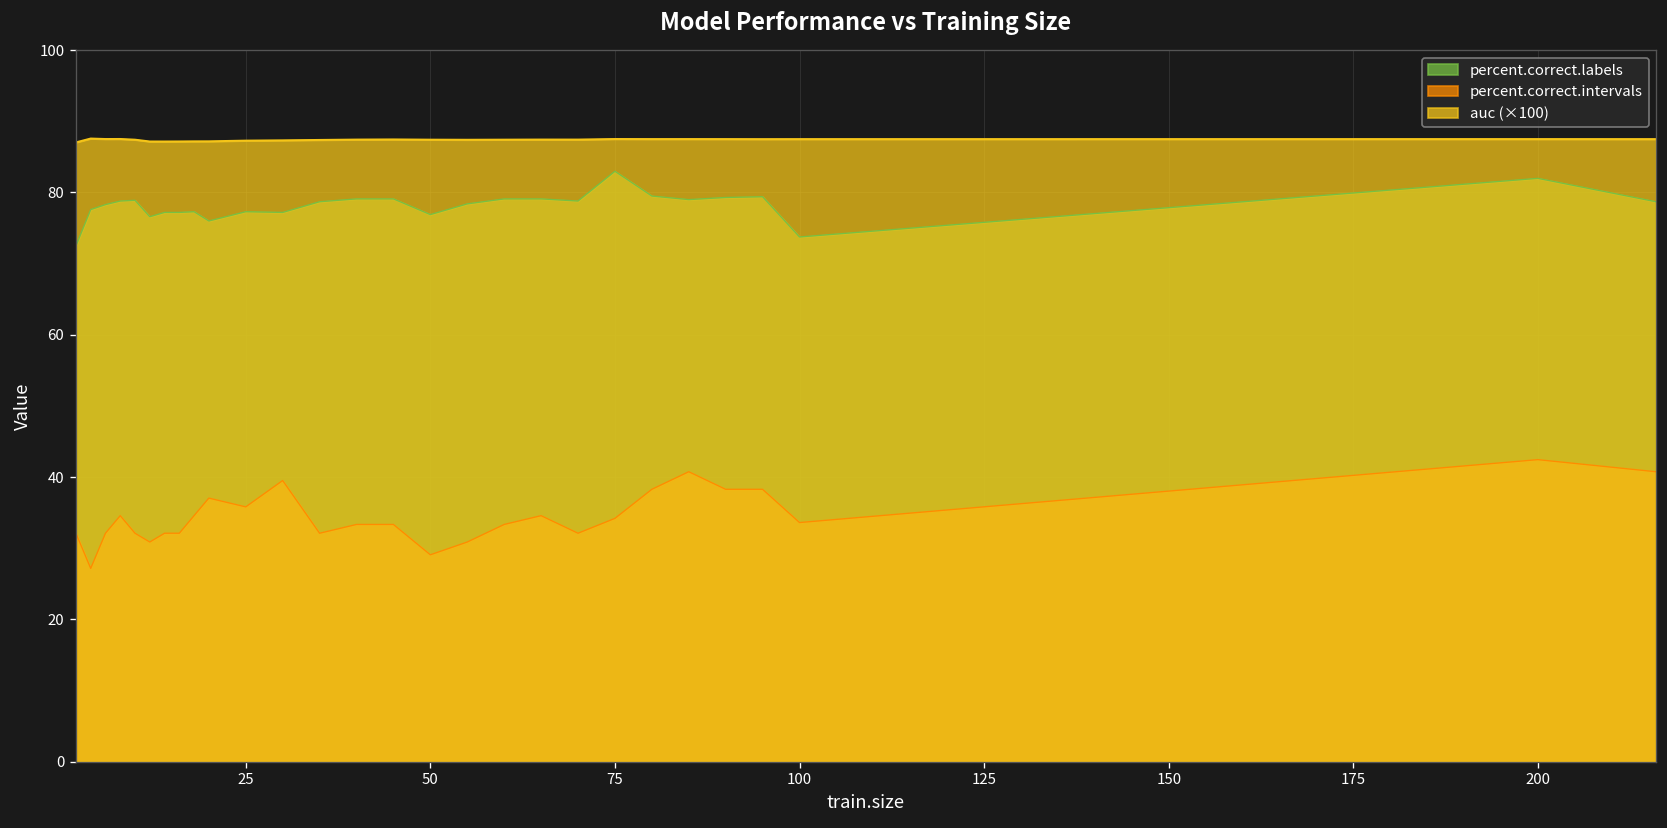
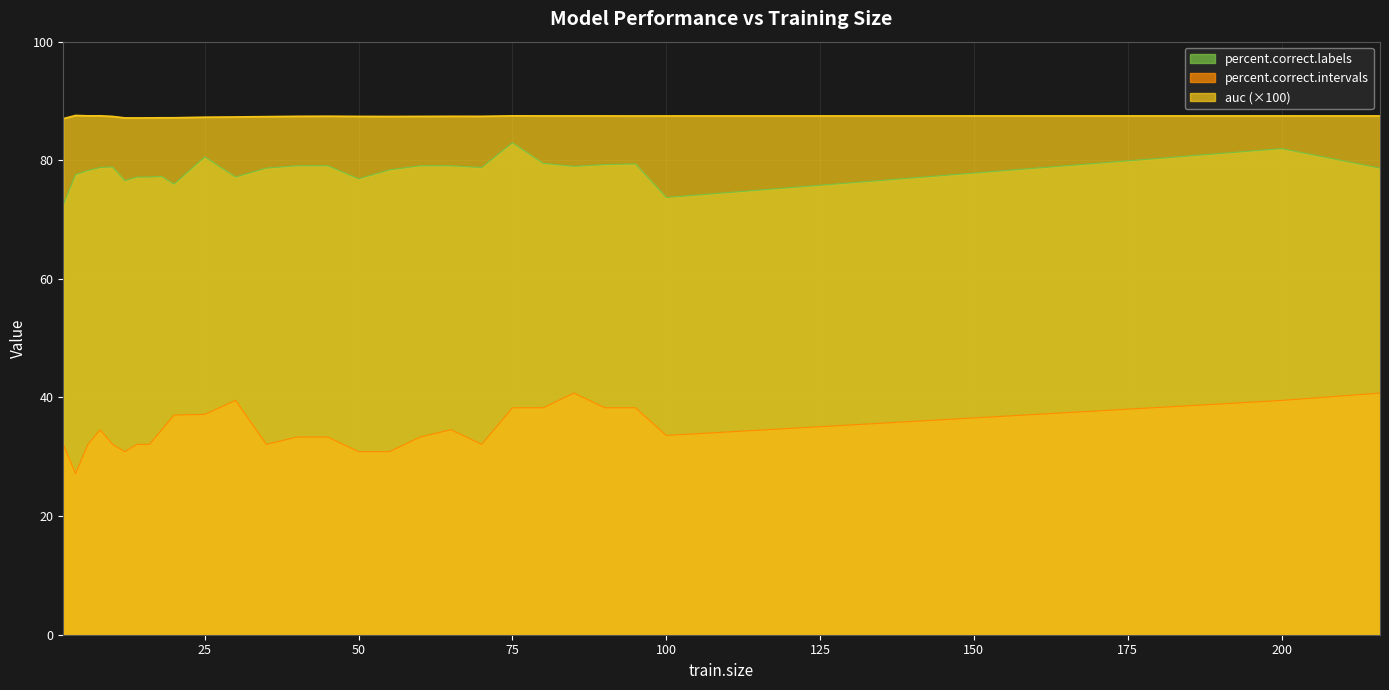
  {
    "percent.correct.labels": {
-     "25": 77,
+     "25": 81,
      "50": 77,
      "75": 83,
      "100": 74,
      "200": 82
    },
    "percent.correct.intervals": {
-     "25": 36,
-     "50": 29,
-     "75": 34,
+     "25": 37,
+     "50": 31,
+     "75": 38,
      "100": 34,
-     "200": 42
+     "200": 40
    },
    "auc (×100)": {
      "25": 87,
      "50": 87,
      "75": 87,
      "100": 87,
      "200": 87
    }
  }
